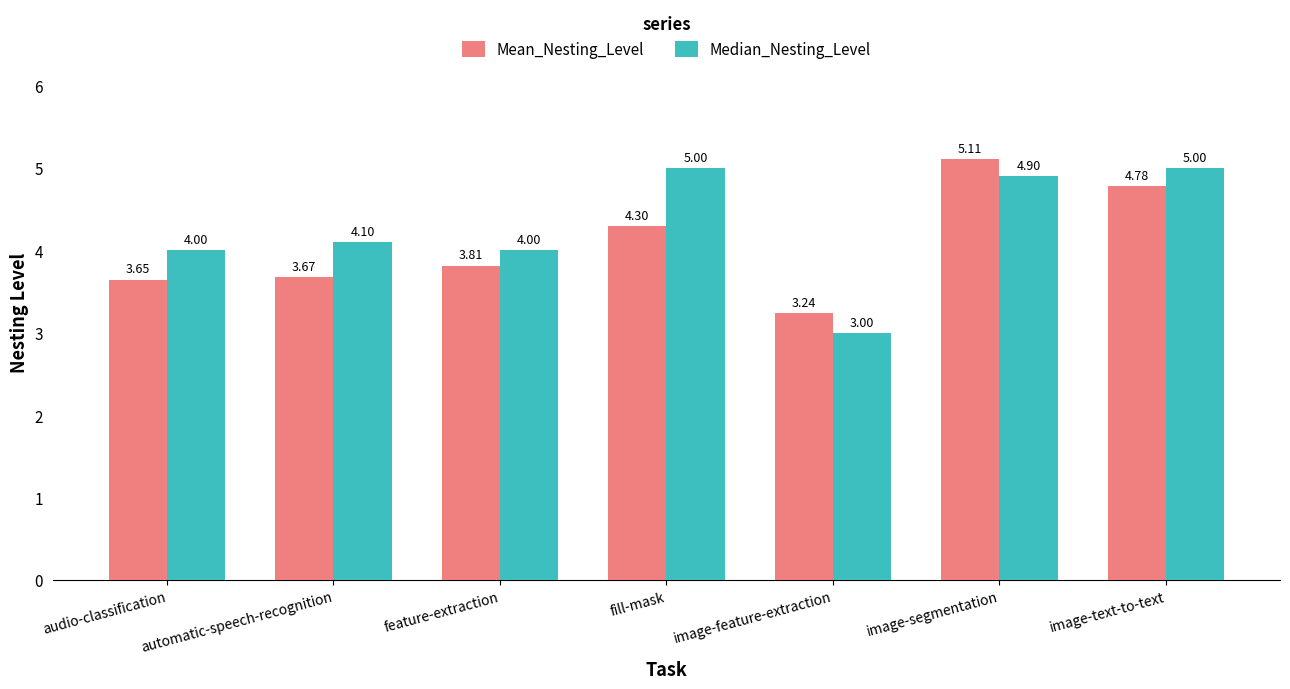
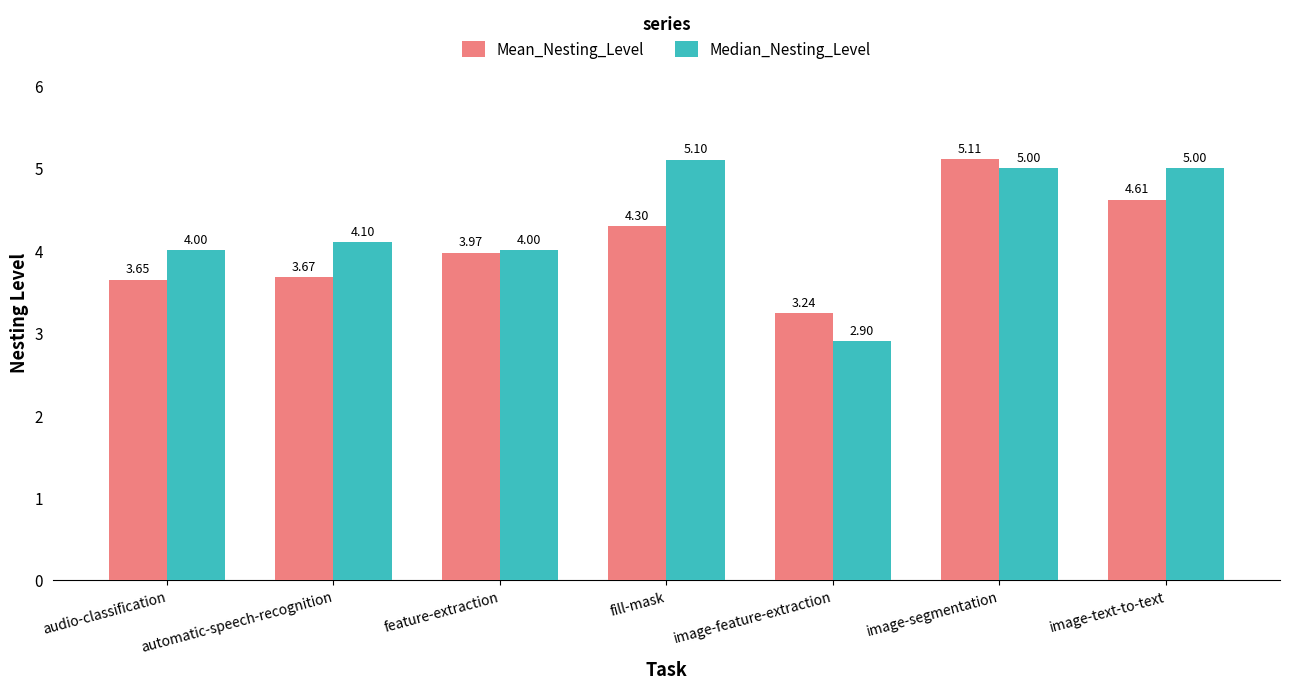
  {
    "Mean_Nesting_Level": {
      "audio-classification": 3.65,
      "automatic-speech-recognition": 3.67,
-     "feature-extraction": 3.81,
+     "feature-extraction": 3.97,
      "fill-mask": 4.30,
      "image-feature-extraction": 3.24,
      "image-segmentation": 5.11,
-     "image-text-to-text": 4.78
+     "image-text-to-text": 4.61
    },
    "Median_Nesting_Level": {
      "audio-classification": 4.00,
      "automatic-speech-recognition": 4.10,
      "feature-extraction": 4.00,
-     "fill-mask": 5.00,
-     "image-feature-extraction": 3.00,
-     "image-segmentation": 4.90,
+     "fill-mask": 5.10,
+     "image-feature-extraction": 2.90,
+     "image-segmentation": 5.00,
      "image-text-to-text": 5.00
    }
  }
